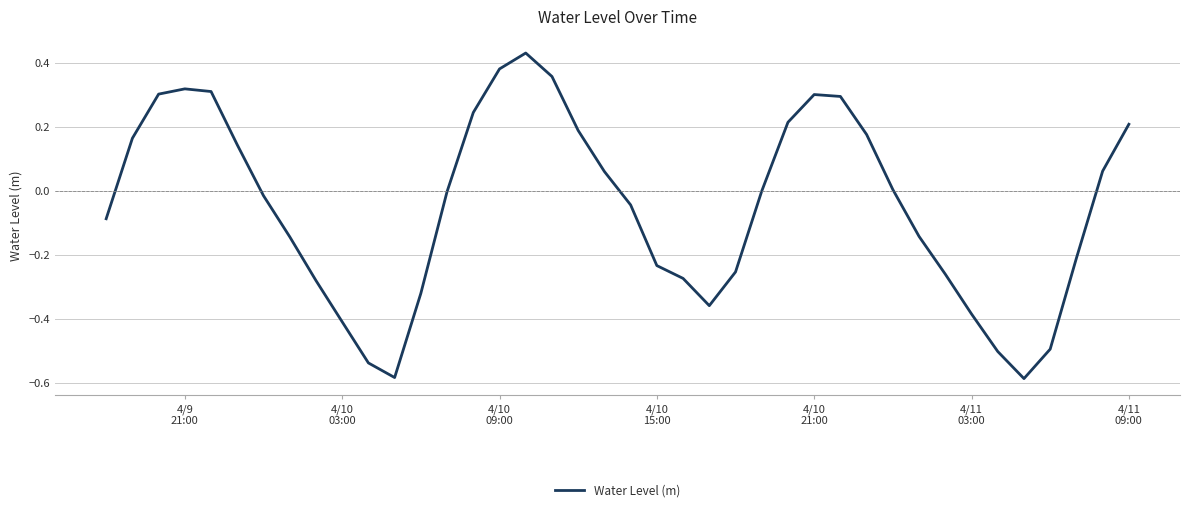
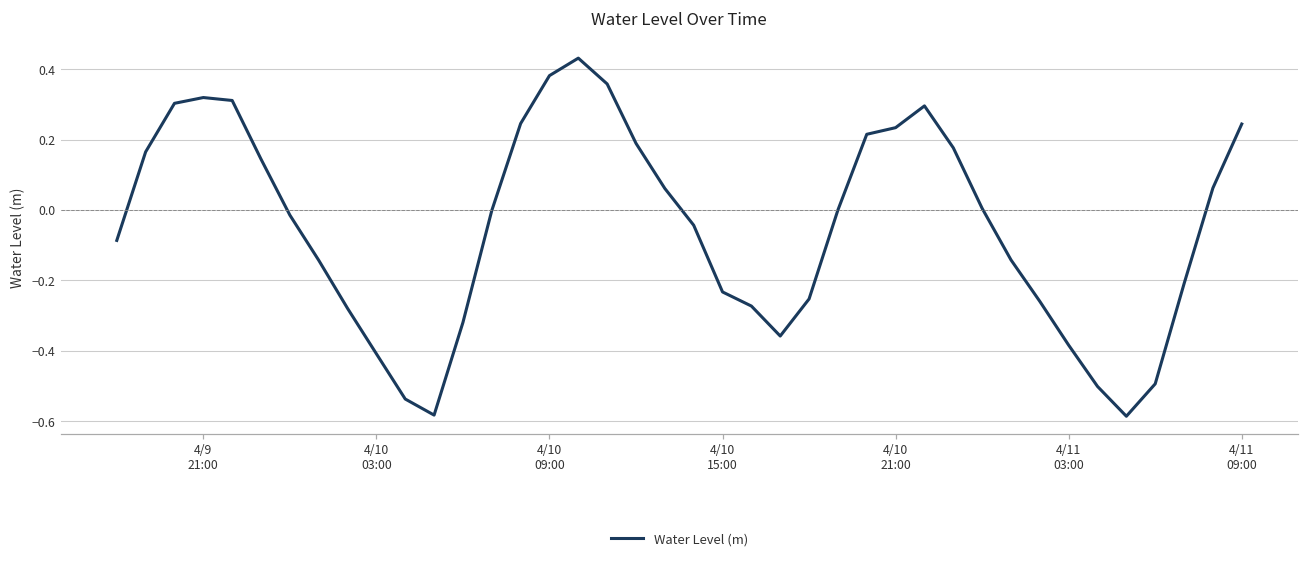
  {
    "4/9 21:00": 0.32,
    "4/10 03:00": -0.41,
    "4/10 09:00": 0.38,
    "4/10 15:00": -0.23,
-   "4/10 21:00": 0.30,
+   "4/10 21:00": 0.23,
    "4/11 03:00": -0.38,
-   "4/11 09:00": 0.21
+   "4/11 09:00": 0.24
  }
